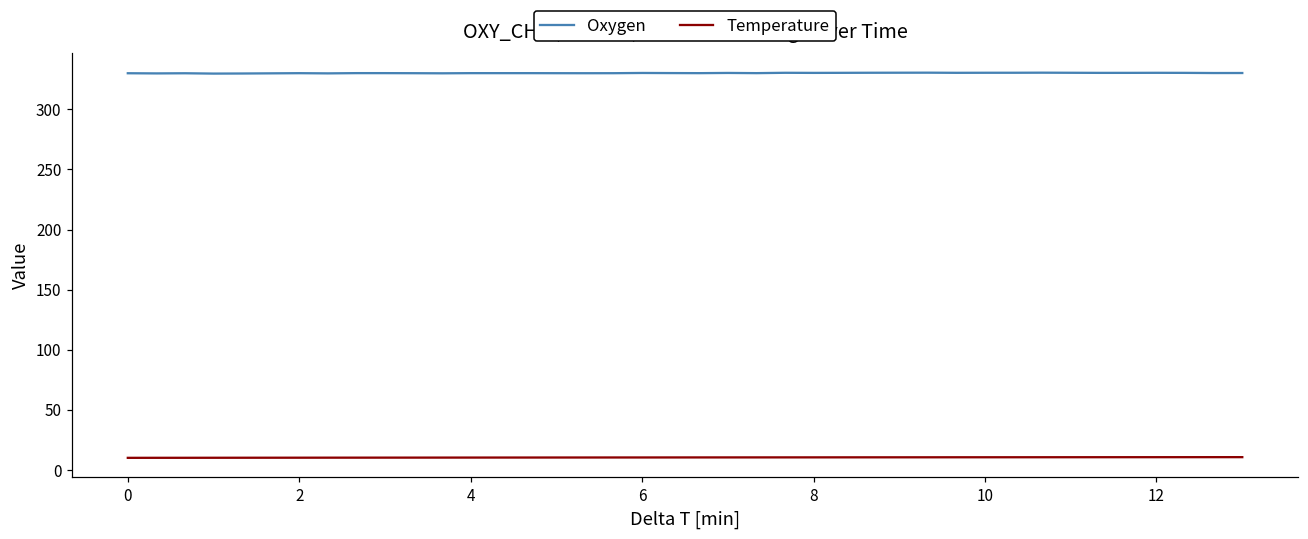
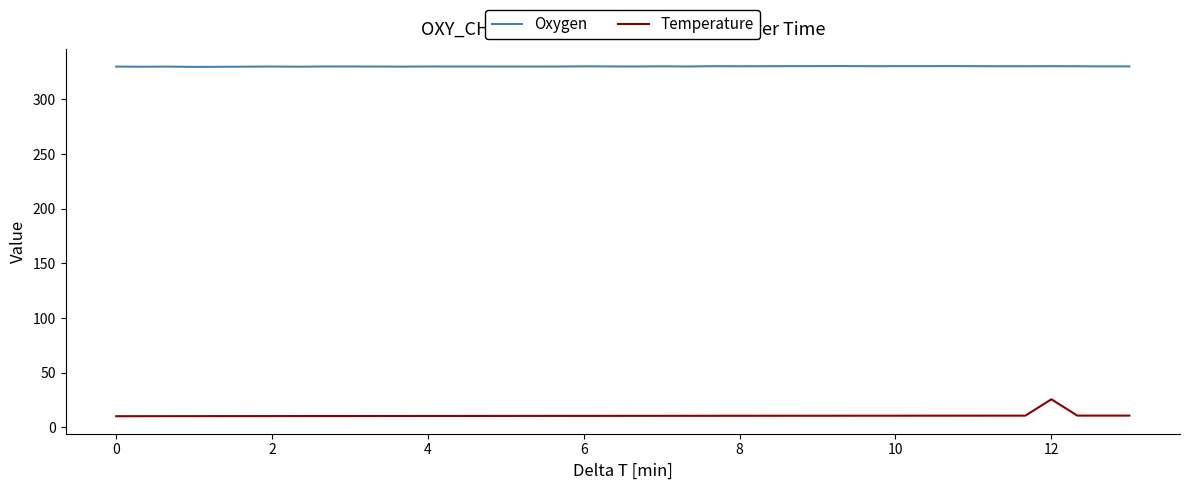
  {
    "Oxygen": {
      "0": 330,
      "2": 330,
      "4": 330,
      "6": 330,
      "8": 330,
      "10": 330,
      "12": 330
    },
    "Temperature": {
      "0": 10,
      "2": 10,
      "4": 10,
      "6": 10,
      "8": 11,
      "10": 11,
-     "12": 11
+     "12": 26
    }
  }
